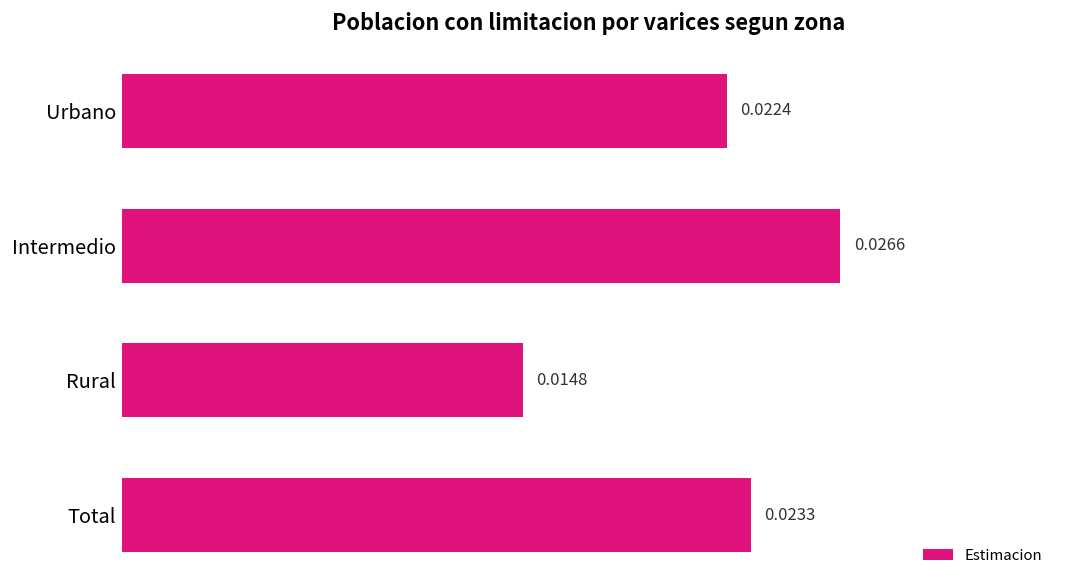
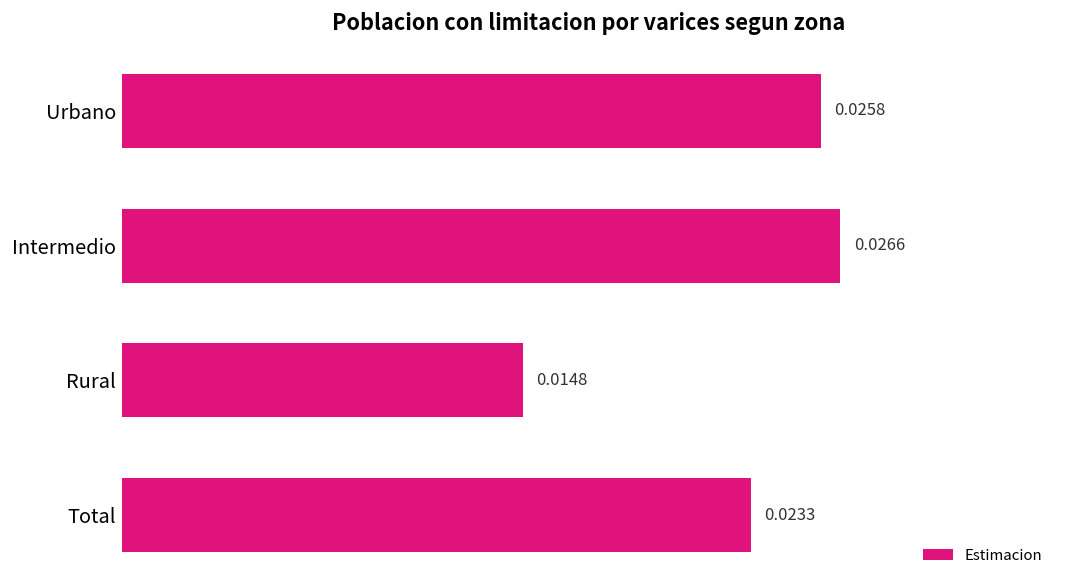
  {
-   "Urbano": 0.0224,
+   "Urbano": 0.0258,
    "Intermedio": 0.0266,
    "Rural": 0.0148,
    "Total": 0.0233
  }
